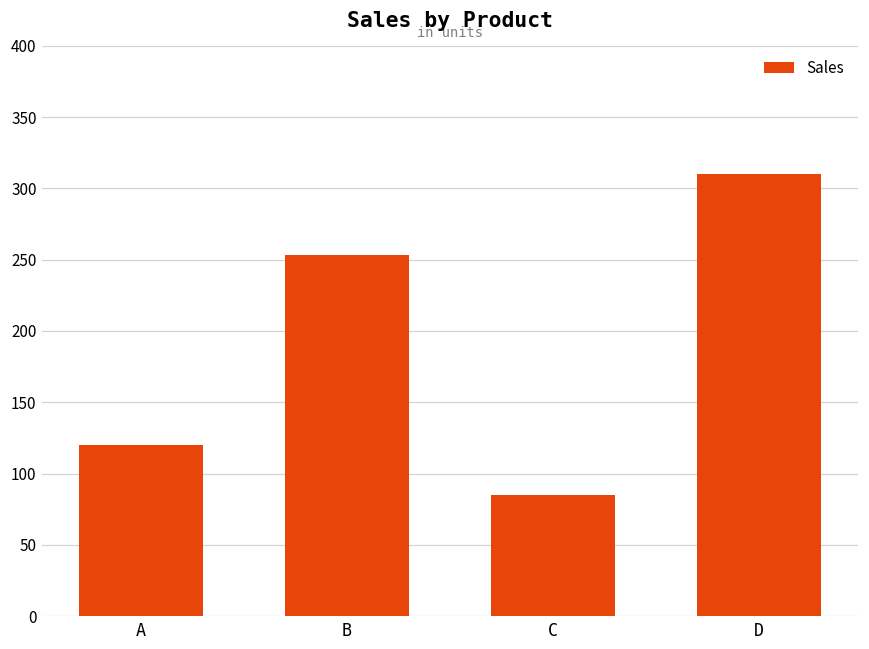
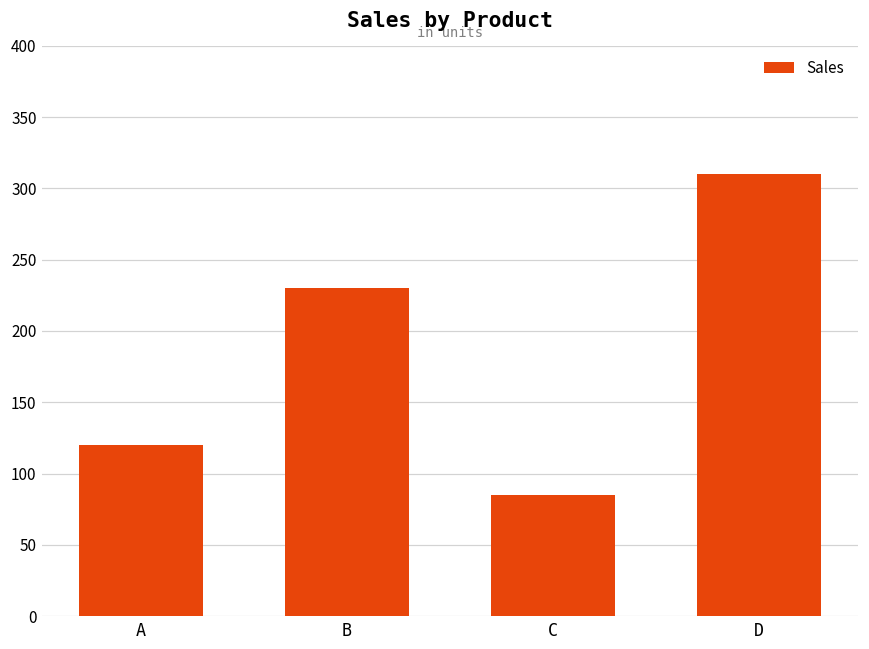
  {
    "A": 120,
-   "B": 253,
+   "B": 230,
    "C": 85,
    "D": 310
  }
